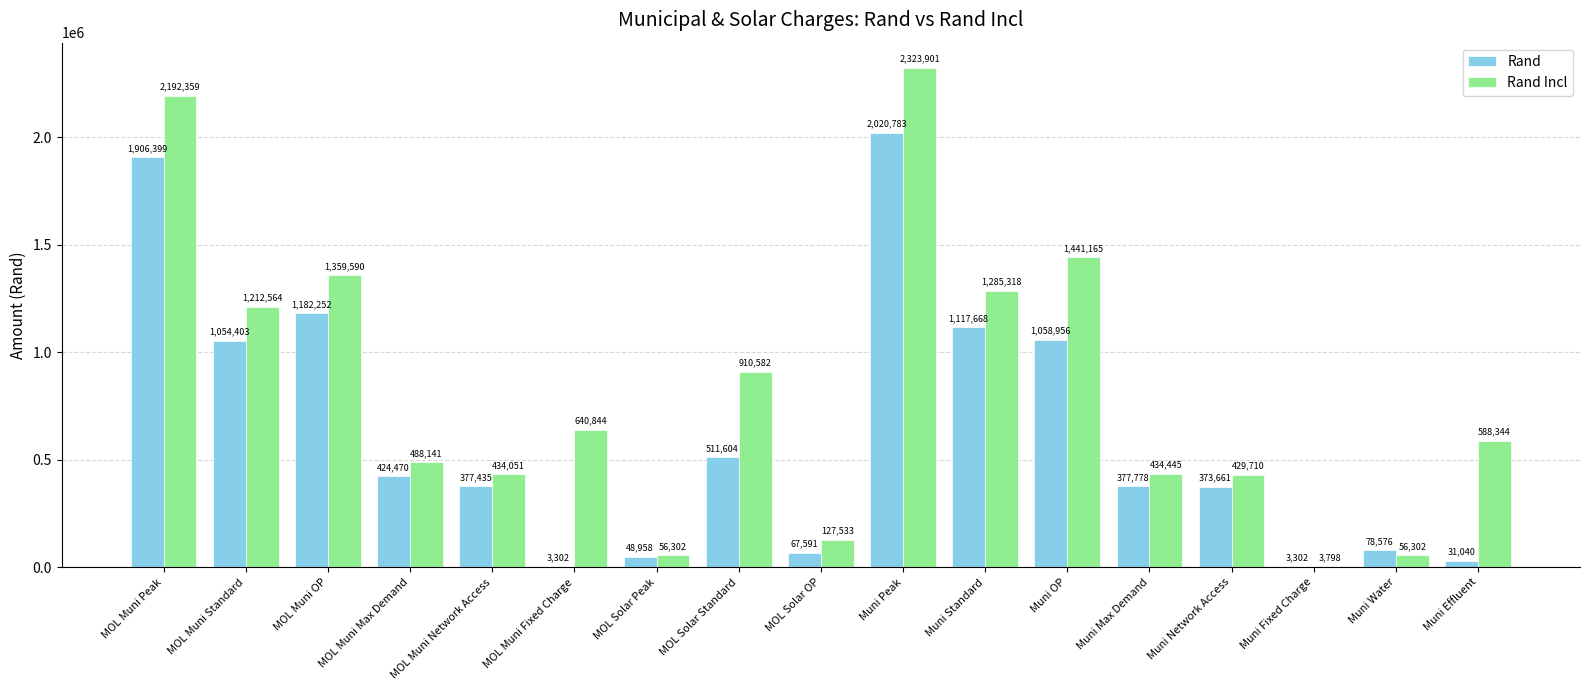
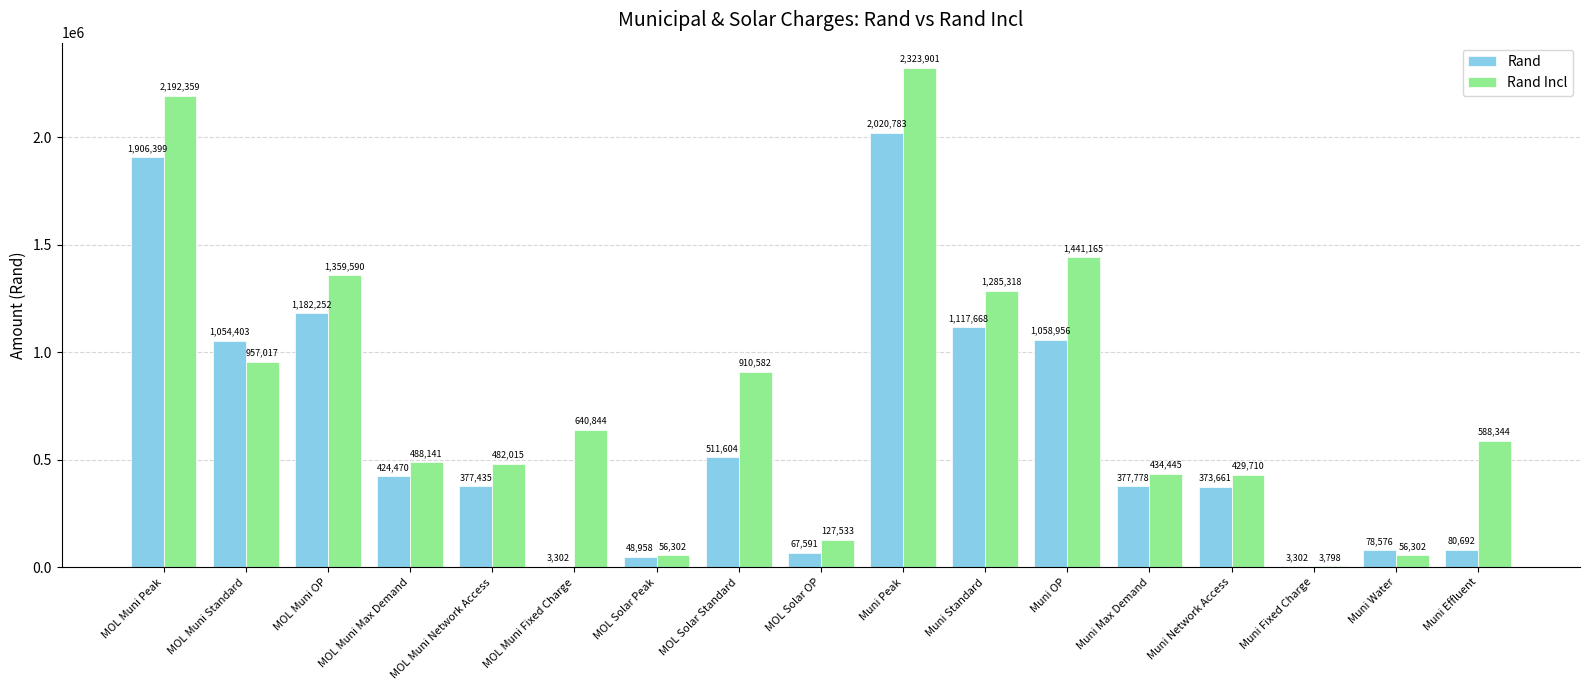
  {
    "Rand": {
      "MOL Muni Peak": "1,906,399",
      "MOL Muni Standard": "1,054,403",
      "MOL Muni OP": "1,182,252",
      "MOL Muni Max Demand": "424,470",
      "MOL Muni Network Access": "377,435",
      "MOL Muni Fixed Charge": "3,302",
      "MOL Solar Peak": "48,958",
      "MOL Solar Standard": "511,604",
      "MOL Solar OP": "67,591",
      "Muni Peak": "2,020,783",
      "Muni Standard": "1,117,668",
      "Muni OP": "1,058,956",
      "Muni Max Demand": "377,778",
      "Muni Network Access": "373,661",
      "Muni Fixed Charge": "3,302",
      "Muni Water": "78,576",
-     "Muni Effluent": "31,040"
+     "Muni Effluent": "80,692"
    },
    "Rand Incl": {
      "MOL Muni Peak": "2,192,359",
-     "MOL Muni Standard": "1,212,564",
+     "MOL Muni Standard": "957,017",
      "MOL Muni OP": "1,359,590",
      "MOL Muni Max Demand": "488,141",
-     "MOL Muni Network Access": "434,051",
+     "MOL Muni Network Access": "482,015",
      "MOL Muni Fixed Charge": "640,844",
      "MOL Solar Peak": "56,302",
      "MOL Solar Standard": "910,582",
      "MOL Solar OP": "127,533",
      "Muni Peak": "2,323,901",
      "Muni Standard": "1,285,318",
      "Muni OP": "1,441,165",
      "Muni Max Demand": "434,445",
      "Muni Network Access": "429,710",
      "Muni Fixed Charge": "3,798",
      "Muni Water": "56,302",
      "Muni Effluent": "588,344"
    }
  }
